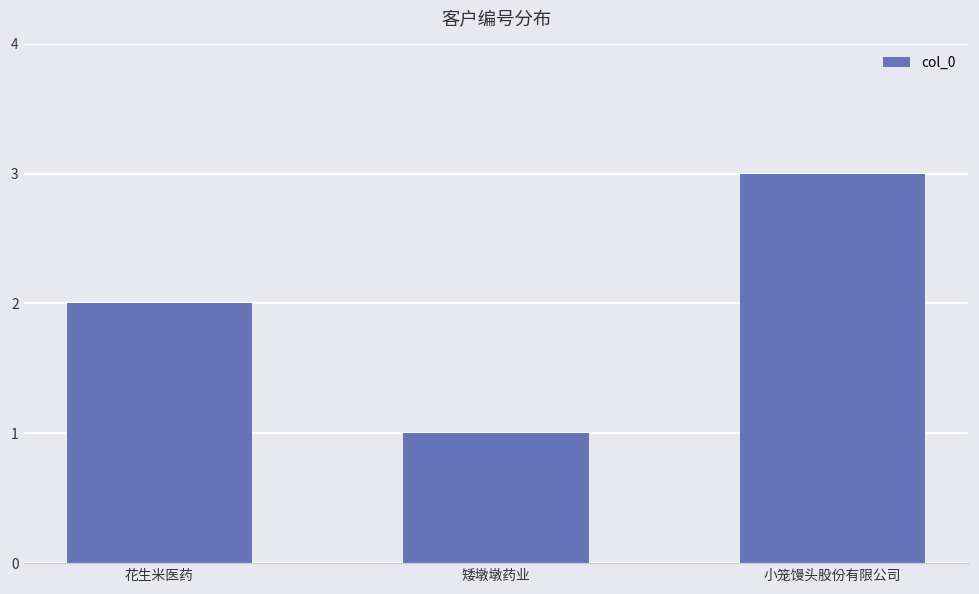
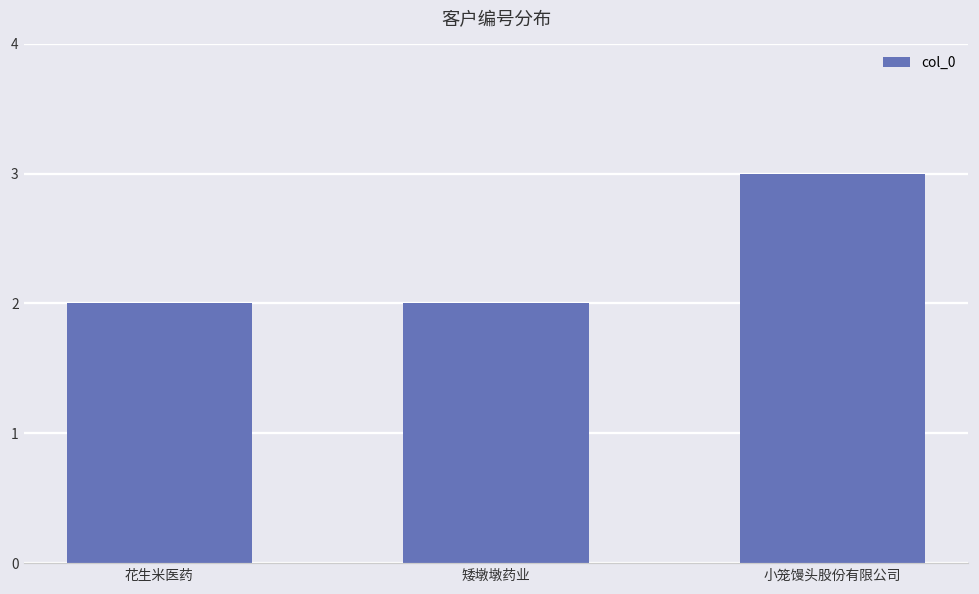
  {
    "花生米医药": 2,
-   "矮墩墩药业": 1,
+   "矮墩墩药业": 2,
    "小笼馒头股份有限公司": 3
  }
